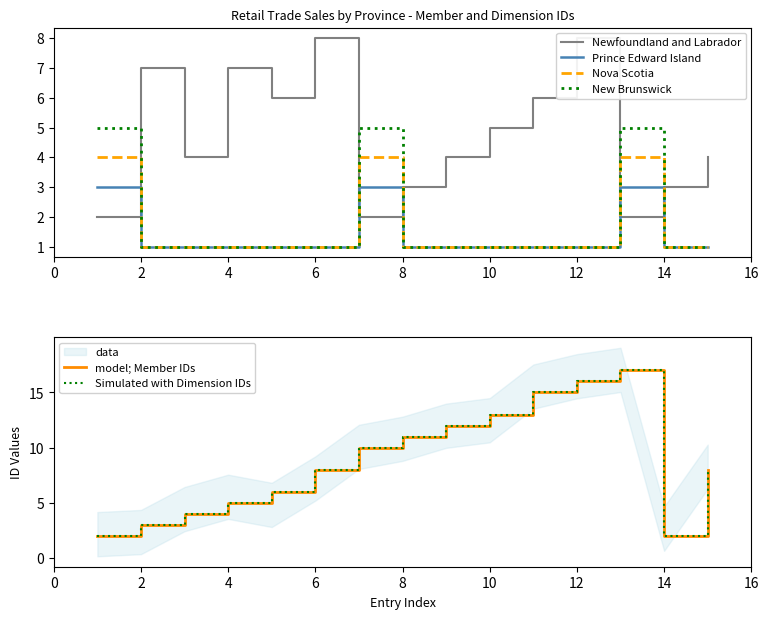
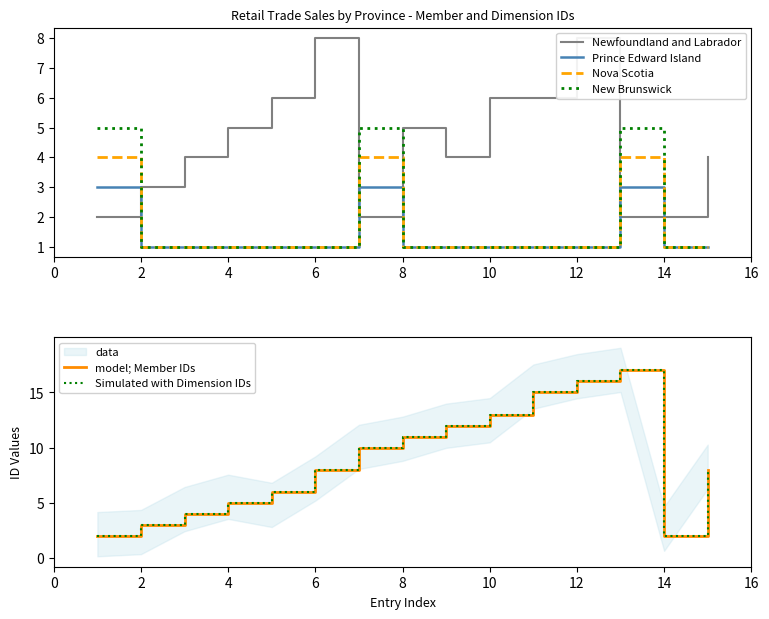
  {
    "Retail Trade Sales by Province - Member and Dimension IDs": {
      "Newfoundland and Labrador": {
-       "2": 7,
-       "4": 7,
+       "2": 3,
+       "4": 5,
        "6": 8,
-       "8": 3,
-       "10": 5,
-       "14": 3
+       "8": 5,
+       "10": 6,
+       "14": 2
      }
    }
  }
